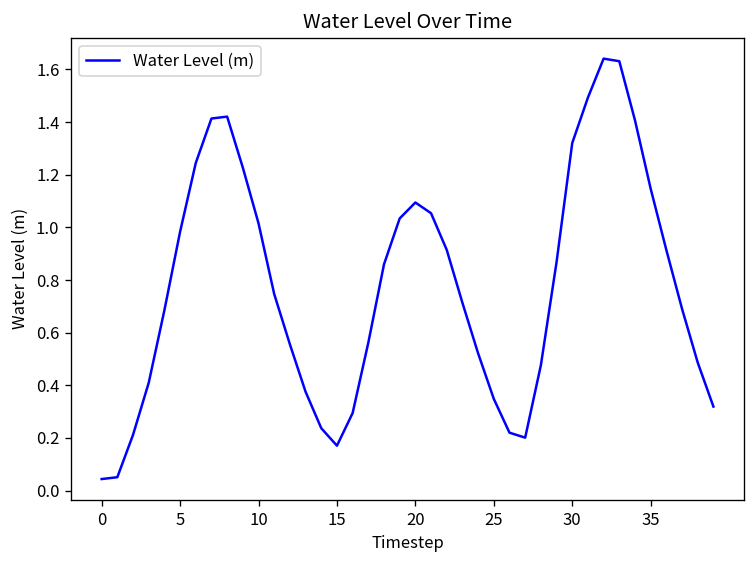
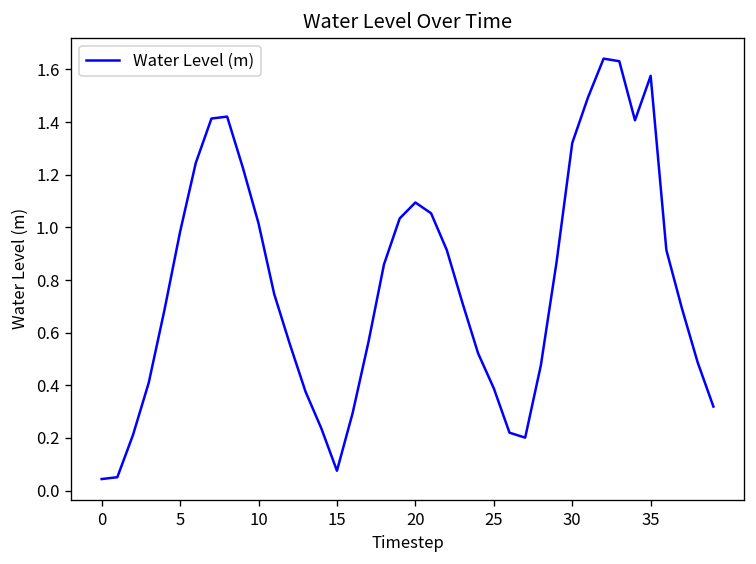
  {
    "0": 0.04,
    "5": 0.98,
    "10": 1.02,
-   "15": 0.17,
+   "15": 0.08,
    "20": 1.09,
-   "25": 0.35,
+   "25": 0.39,
    "30": 1.32,
-   "35": 1.15
+   "35": 1.58
  }
